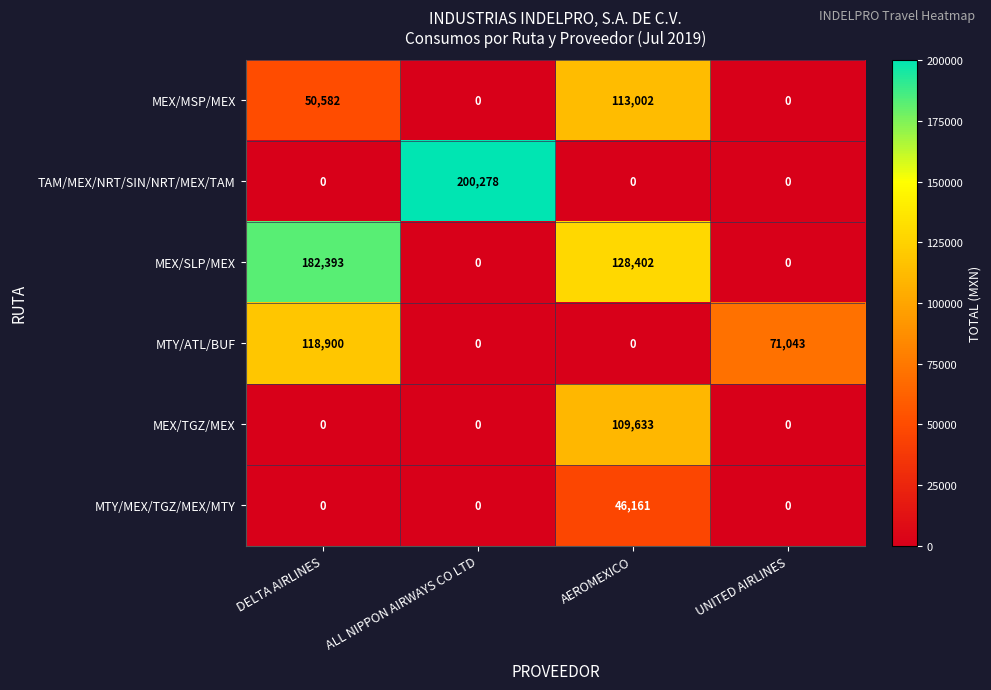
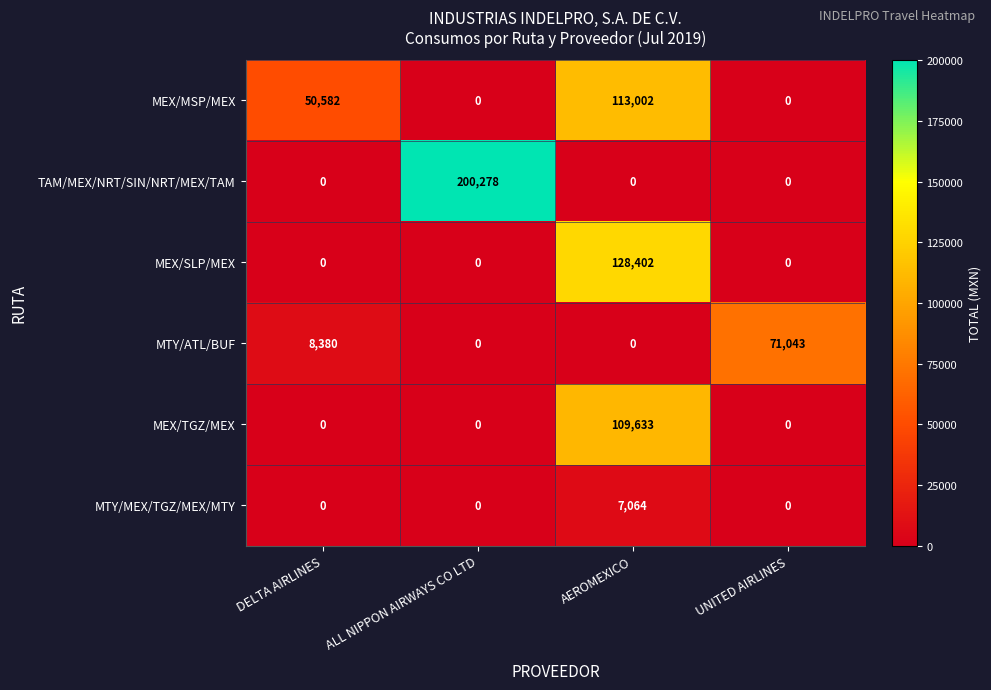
  {
    "MEX/MSP/MEX": {
      "DELTA AIRLINES": "50,582",
      "ALL NIPPON AIRWAYS CO LTD": "0",
      "AEROMEXICO": "113,002",
      "UNITED AIRLINES": "0"
    },
    "TAM/MEX/NRT/SIN/NRT/MEX/TAM": {
      "DELTA AIRLINES": "0",
      "ALL NIPPON AIRWAYS CO LTD": "200,278",
      "AEROMEXICO": "0",
      "UNITED AIRLINES": "0"
    },
    "MEX/SLP/MEX": {
-     "DELTA AIRLINES": "182,393",
+     "DELTA AIRLINES": "0",
      "ALL NIPPON AIRWAYS CO LTD": "0",
      "AEROMEXICO": "128,402",
      "UNITED AIRLINES": "0"
    },
    "MTY/ATL/BUF": {
-     "DELTA AIRLINES": "118,900",
+     "DELTA AIRLINES": "8,380",
      "ALL NIPPON AIRWAYS CO LTD": "0",
      "AEROMEXICO": "0",
      "UNITED AIRLINES": "71,043"
    },
    "MEX/TGZ/MEX": {
      "DELTA AIRLINES": "0",
      "ALL NIPPON AIRWAYS CO LTD": "0",
      "AEROMEXICO": "109,633",
      "UNITED AIRLINES": "0"
    },
    "MTY/MEX/TGZ/MEX/MTY": {
      "DELTA AIRLINES": "0",
      "ALL NIPPON AIRWAYS CO LTD": "0",
-     "AEROMEXICO": "46,161",
+     "AEROMEXICO": "7,064",
      "UNITED AIRLINES": "0"
    }
  }
